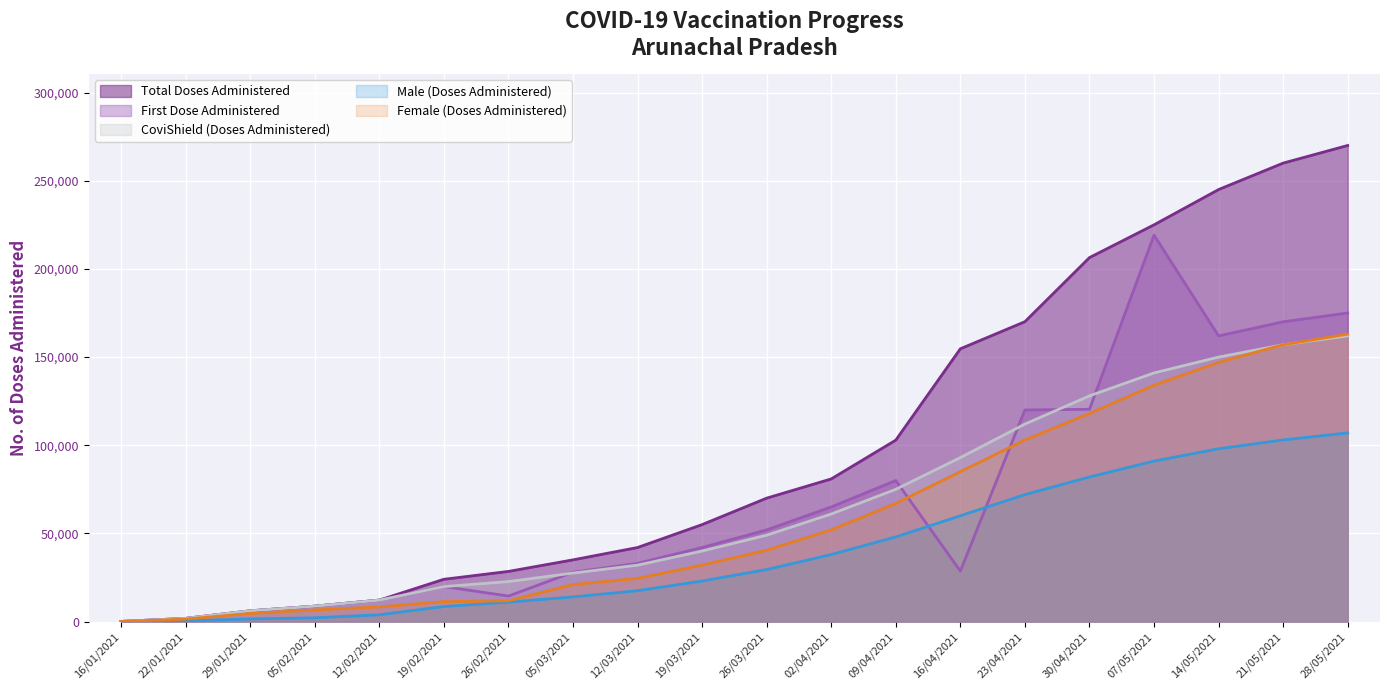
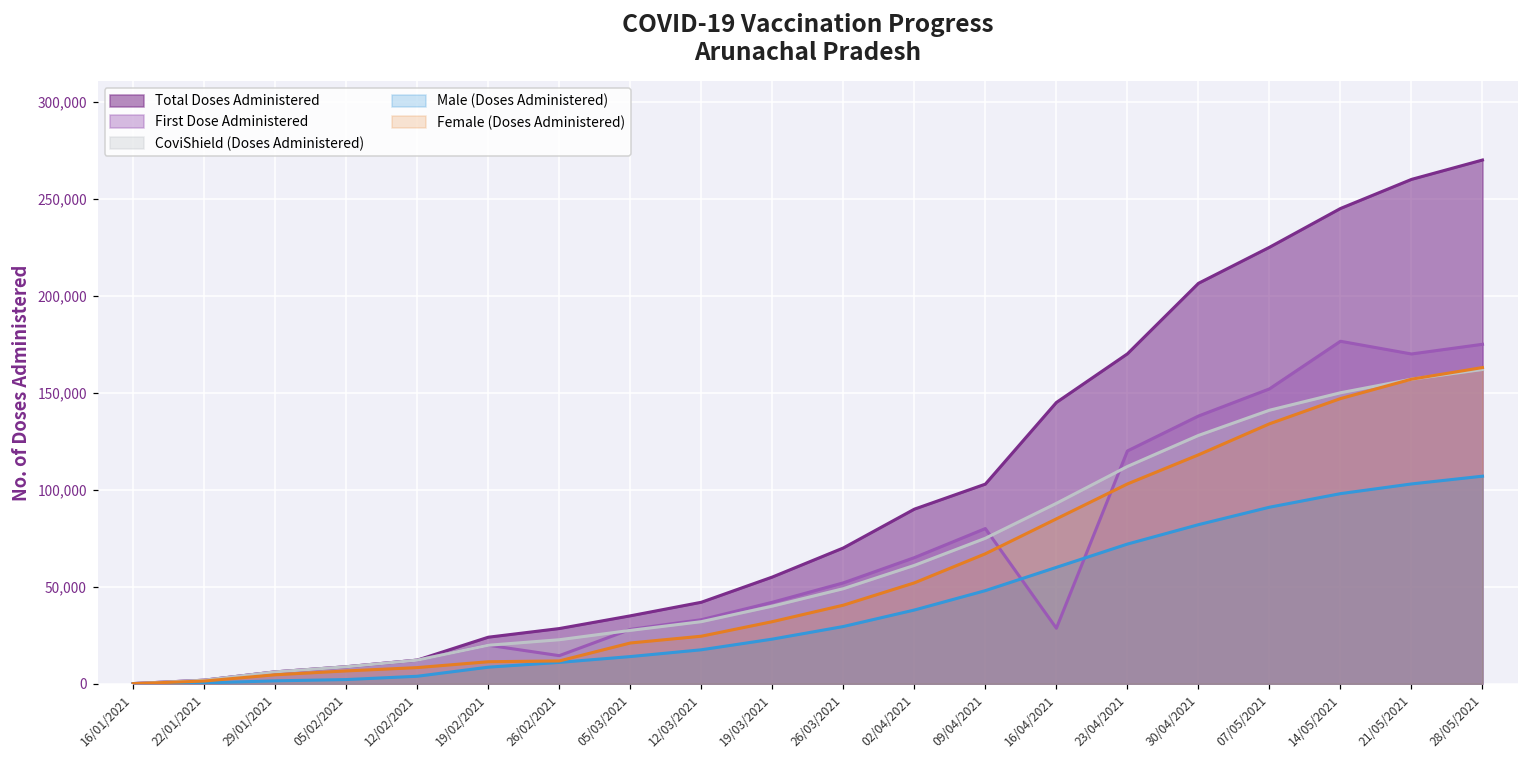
  {
    "Total Doses Administered": {
      "19/02/2021": "24,000",
      "26/02/2021": "28,000",
      "05/03/2021": "35,000",
      "12/03/2021": "42,000",
      "19/03/2021": "55,000",
      "26/03/2021": "70,000",
-     "02/04/2021": "81,000",
+     "02/04/2021": "90,000",
      "09/04/2021": "103,000",
-     "16/04/2021": "155,000",
+     "16/04/2021": "145,000",
      "23/04/2021": "170,000",
      "30/04/2021": "206,000",
      "07/05/2021": "225,000",
      "14/05/2021": "245,000",
      "21/05/2021": "260,000",
      "28/05/2021": "270,000"
    },
    "First Dose Administered": {
      "26/02/2021": "14,000",
      "19/03/2021": "42,000",
      "26/03/2021": "52,000",
      "02/04/2021": "65,000",
      "09/04/2021": "80,000",
      "16/04/2021": "29,000",
      "23/04/2021": "120,000",
-     "30/04/2021": "120,000",
-     "07/05/2021": "219,000",
-     "14/05/2021": "162,000",
+     "30/04/2021": "138,000",
+     "07/05/2021": "152,000",
+     "14/05/2021": "177,000",
      "21/05/2021": "170,000",
      "28/05/2021": "175,000"
    }
  }
